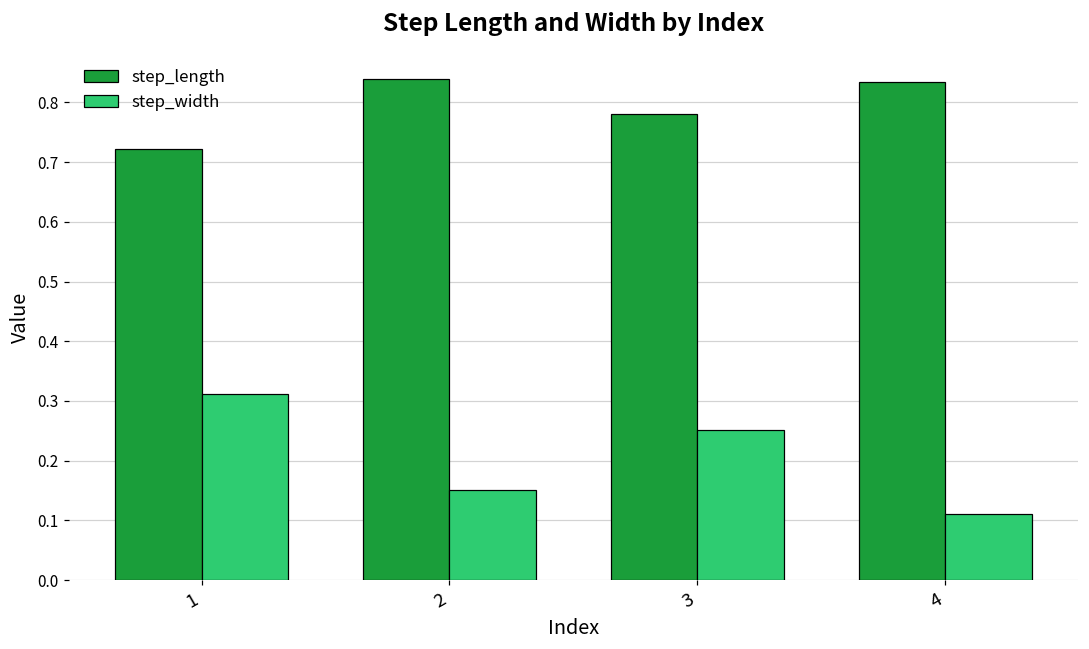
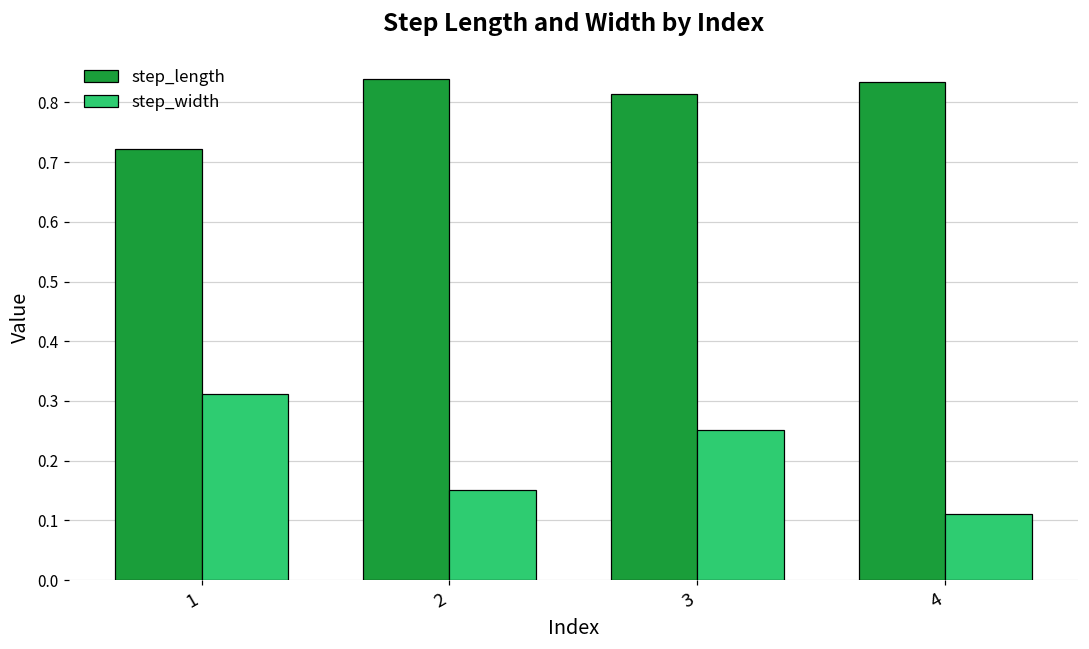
  {
    "step_length": {
      "1": 0.72,
      "2": 0.84,
-     "3": 0.78,
+     "3": 0.81,
      "4": 0.83
    },
    "step_width": {
      "1": 0.31,
      "2": 0.15,
      "3": 0.25,
      "4": 0.11
    }
  }
